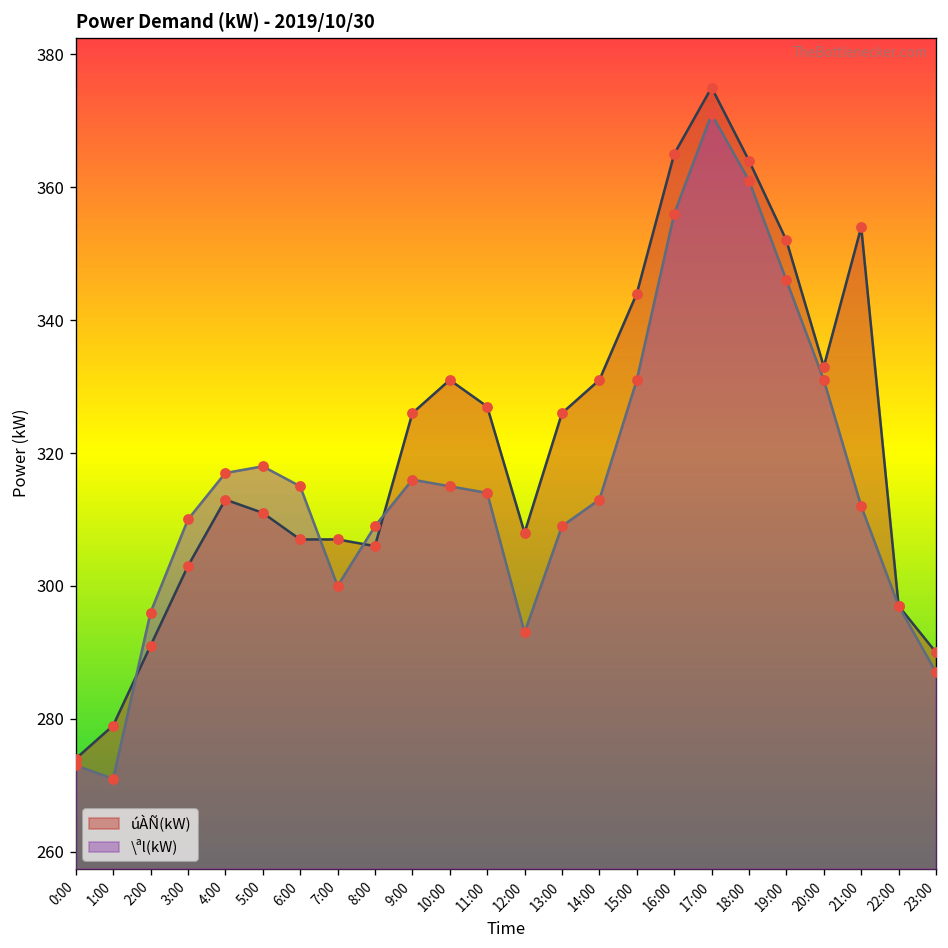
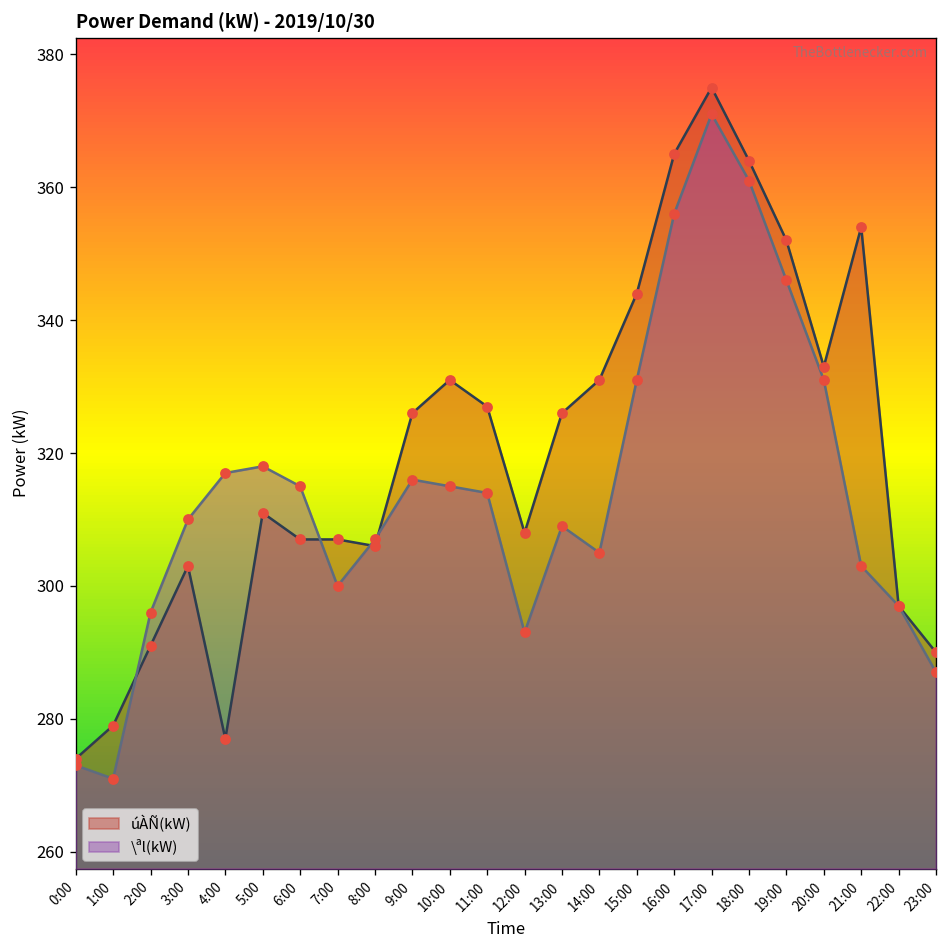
  {
    "úÀÑ(kW)": {
      "0:00": 274,
      "1:00": 279,
      "2:00": 291,
      "3:00": 303,
-     "4:00": 313,
+     "4:00": 277,
      "5:00": 311,
      "6:00": 307,
      "7:00": 307,
      "8:00": 306,
      "9:00": 326,
      "10:00": 331,
      "11:00": 327,
      "12:00": 308,
      "13:00": 326,
      "14:00": 331,
      "15:00": 344,
      "16:00": 365,
      "17:00": 375,
      "18:00": 364,
      "19:00": 352,
      "20:00": 333,
      "21:00": 354,
      "23:00": 290
    },
    "\\ªl(kW)": {
      "0:00": 273,
      "1:00": 271,
      "2:00": 296,
      "3:00": 310,
      "4:00": 317,
      "5:00": 318,
      "6:00": 315,
      "7:00": 300,
-     "8:00": 309,
+     "8:00": 307,
      "9:00": 316,
      "10:00": 315,
      "11:00": 314,
      "12:00": 293,
      "13:00": 309,
-     "14:00": 313,
+     "14:00": 305,
      "15:00": 331,
      "16:00": 356,
      "17:00": 371,
      "18:00": 361,
      "19:00": 346,
      "20:00": 331,
-     "21:00": 312,
+     "21:00": 303,
      "23:00": 287
    }
  }
